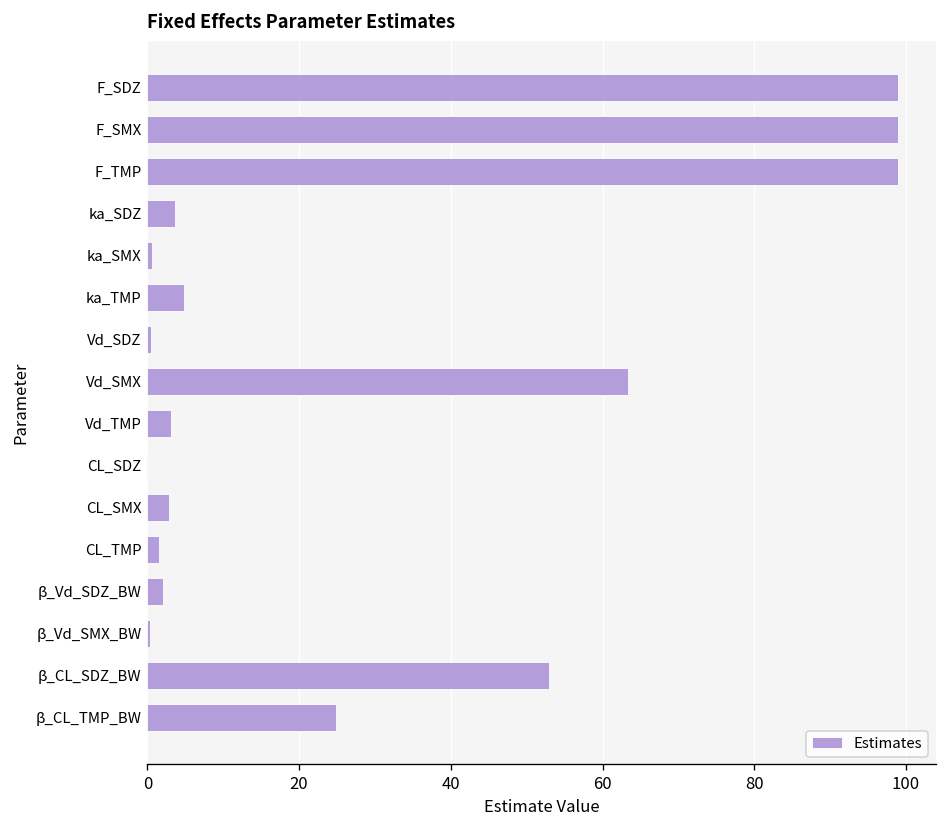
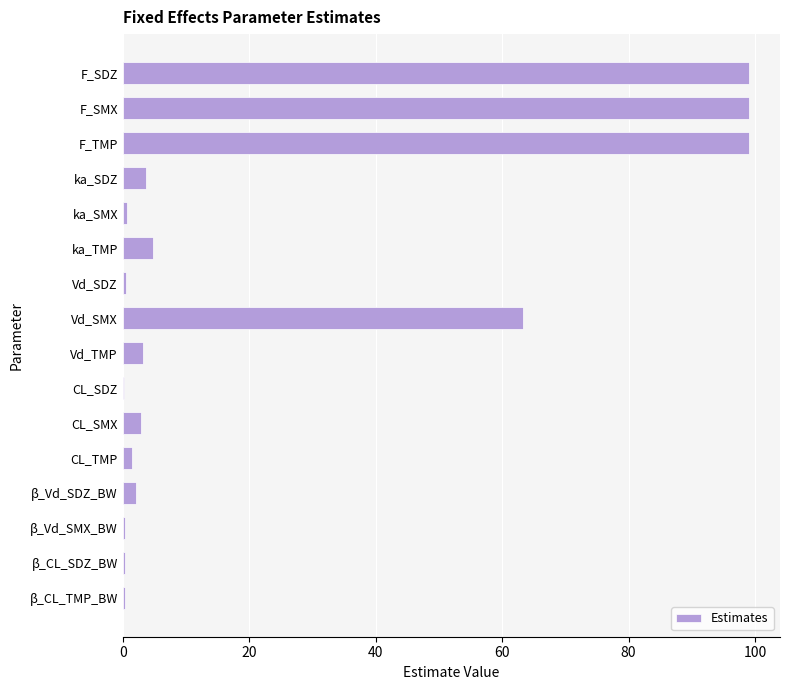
  {
    "F_SDZ": 99,
    "F_SMX": 99,
    "F_TMP": 99,
    "ka_SDZ": 4,
    "ka_SMX": 1,
    "ka_TMP": 5,
    "Vd_SDZ": 1,
    "Vd_SMX": 63,
    "Vd_TMP": 3,
    "CL_SMX": 3,
    "CL_TMP": 2,
    "β_Vd_SDZ_BW": 2,
-   "β_CL_SDZ_BW": 53,
-   "β_CL_TMP_BW": 25
+   "β_CL_SDZ_BW": 0,
+   "β_CL_TMP_BW": 0
  }
